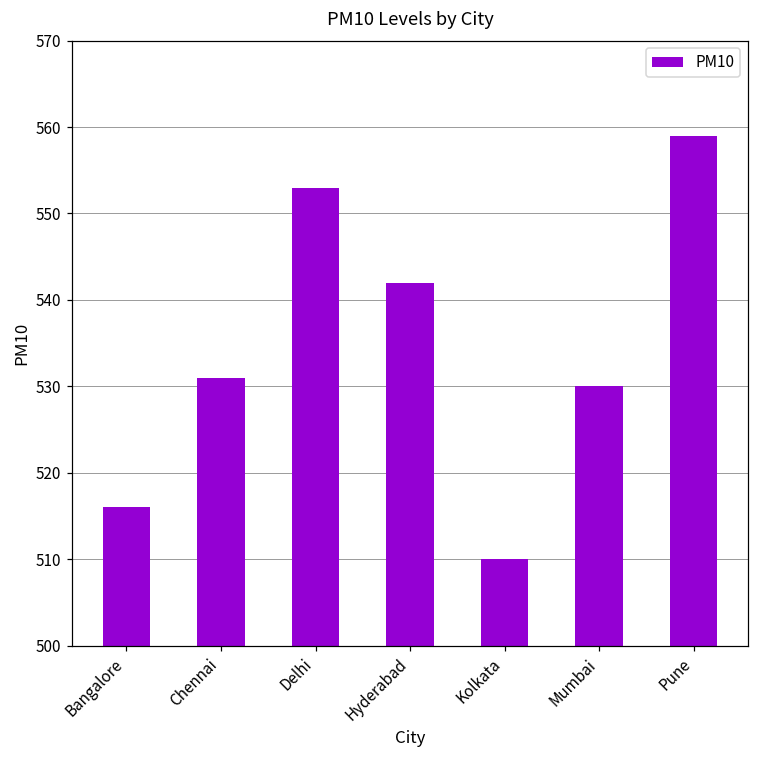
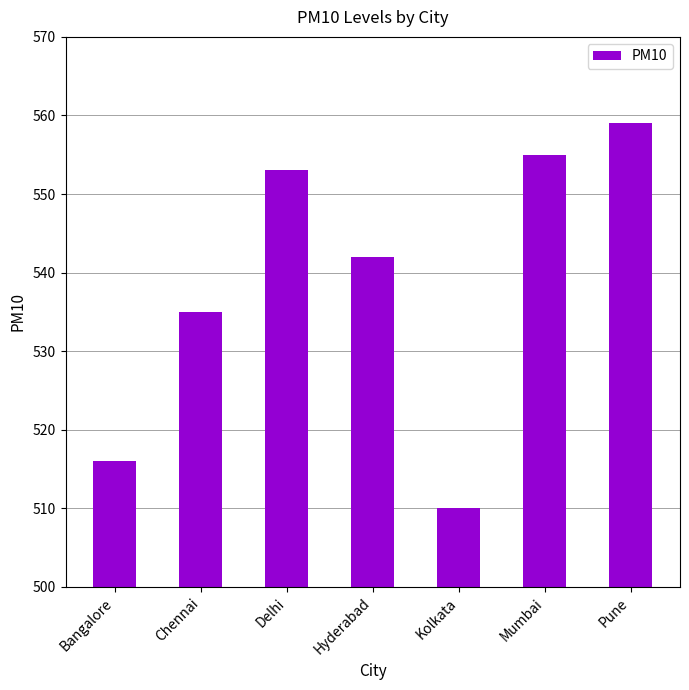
  {
    "Bangalore": 516,
-   "Chennai": 531,
+   "Chennai": 535,
    "Delhi": 553,
    "Hyderabad": 542,
    "Kolkata": 510,
-   "Mumbai": 530,
+   "Mumbai": 555,
    "Pune": 559
  }
